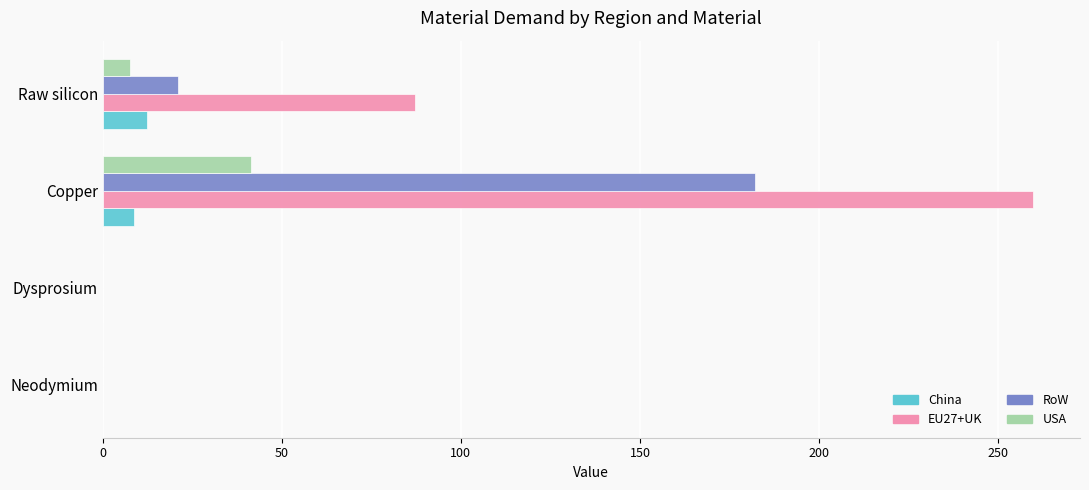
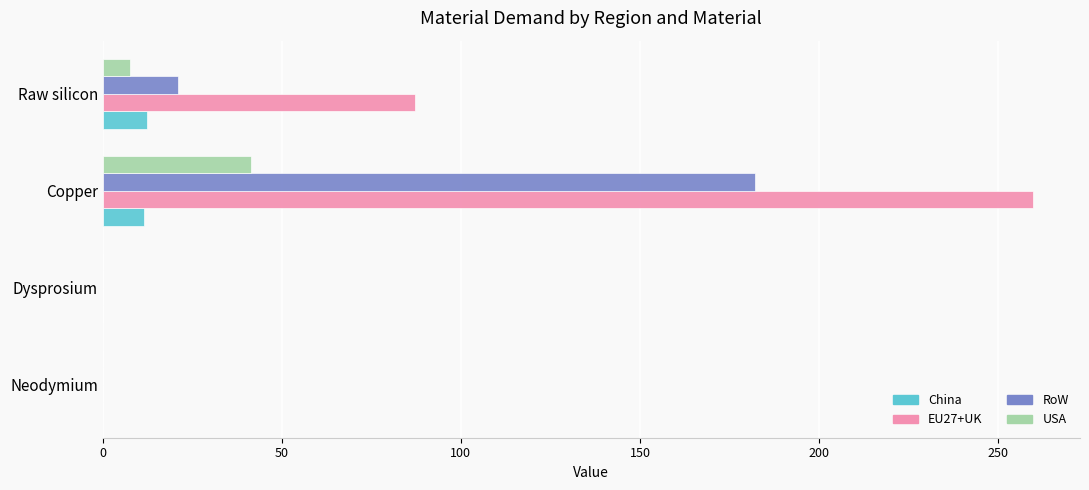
  {
    "China": {
      "Raw silicon": 12,
-     "Copper": 9,
+     "Copper": 12,
      "Dysprosium": 0
    },
    "EU27+UK": {
      "Raw silicon": 87,
      "Copper": 260,
      "Dysprosium": 0
    },
    "RoW": {
      "Raw silicon": 21,
      "Copper": 182,
      "Dysprosium": 0
    },
    "USA": {
      "Raw silicon": 8,
      "Copper": 41,
      "Dysprosium": 0,
      "Neodymium": 0
    }
  }
